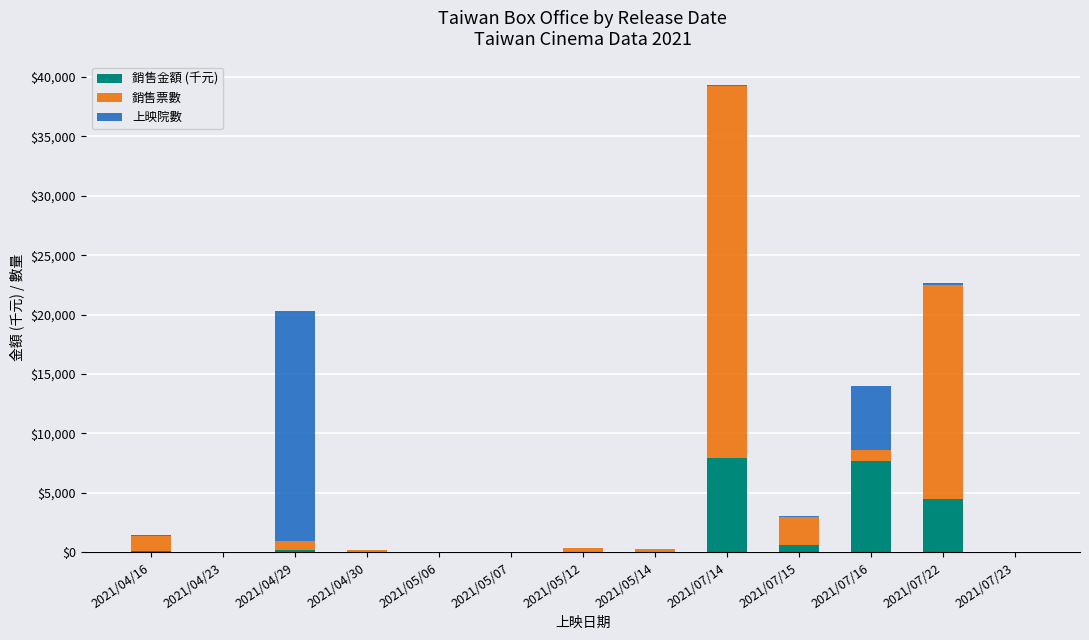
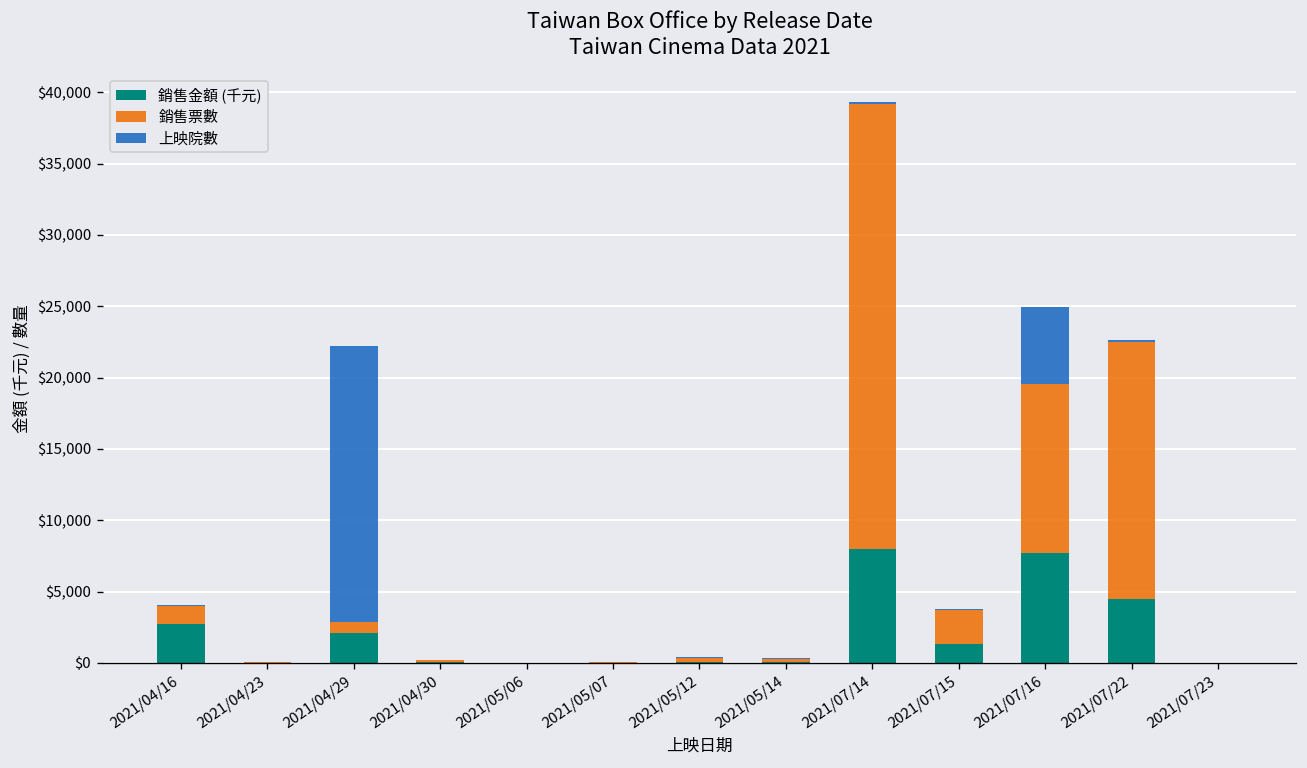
  {
    "銷售金額 (千元)": {
-     "2021/04/16": "$100",
-     "2021/04/29": "$200",
+     "2021/04/16": "$2,700",
+     "2021/04/29": "$2,100",
      "2021/07/14": "$8,000",
-     "2021/07/15": "$600",
+     "2021/07/15": "$1,300",
      "2021/07/16": "$7,700",
      "2021/07/22": "$4,500"
    },
    "銷售票數": {
      "2021/04/16": "$1,300",
      "2021/04/29": "$800",
      "2021/05/12": "$300",
      "2021/05/14": "$200",
      "2021/07/14": "$31,200",
      "2021/07/15": "$2,400",
-     "2021/07/16": "$900",
+     "2021/07/16": "$11,800",
      "2021/07/22": "$18,000"
    },
    "上映院數": {
      "2021/04/29": "$19,300",
      "2021/07/16": "$5,400"
    }
  }
